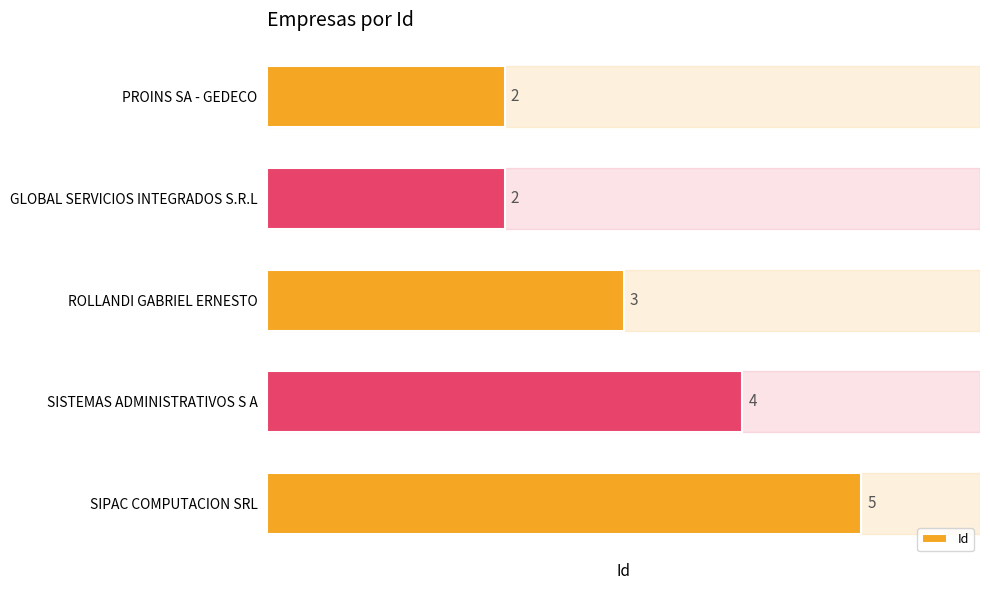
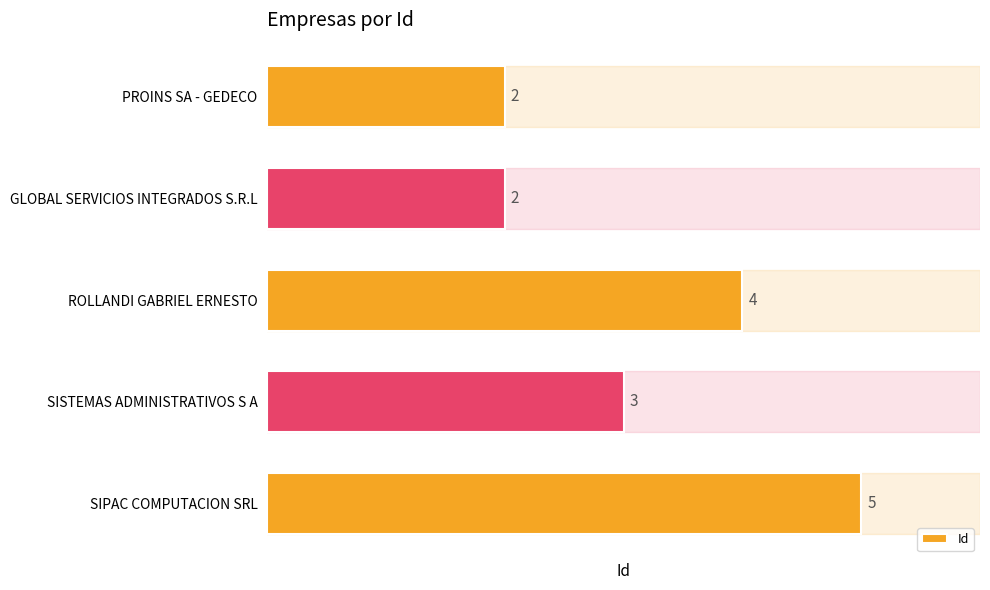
  {
    "PROINS SA - GEDECO": 2,
    "GLOBAL SERVICIOS INTEGRADOS S.R.L": 2,
-   "ROLLANDI GABRIEL ERNESTO": 3,
-   "SISTEMAS ADMINISTRATIVOS S A": 4,
+   "ROLLANDI GABRIEL ERNESTO": 4,
+   "SISTEMAS ADMINISTRATIVOS S A": 3,
    "SIPAC COMPUTACION SRL": 5
  }
